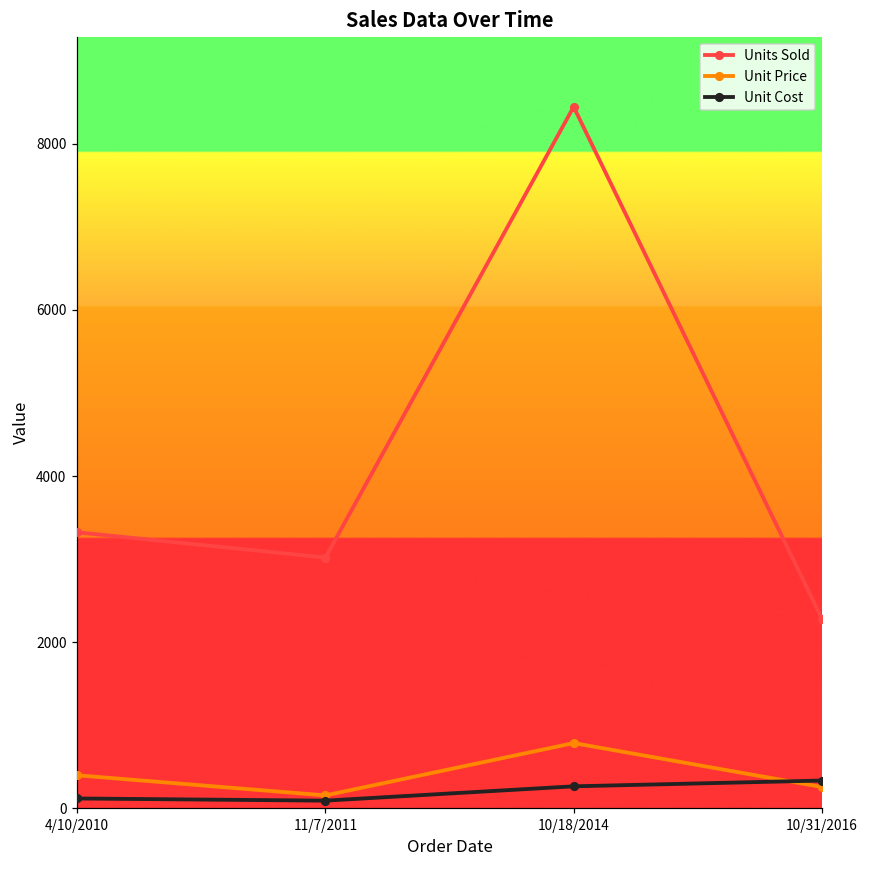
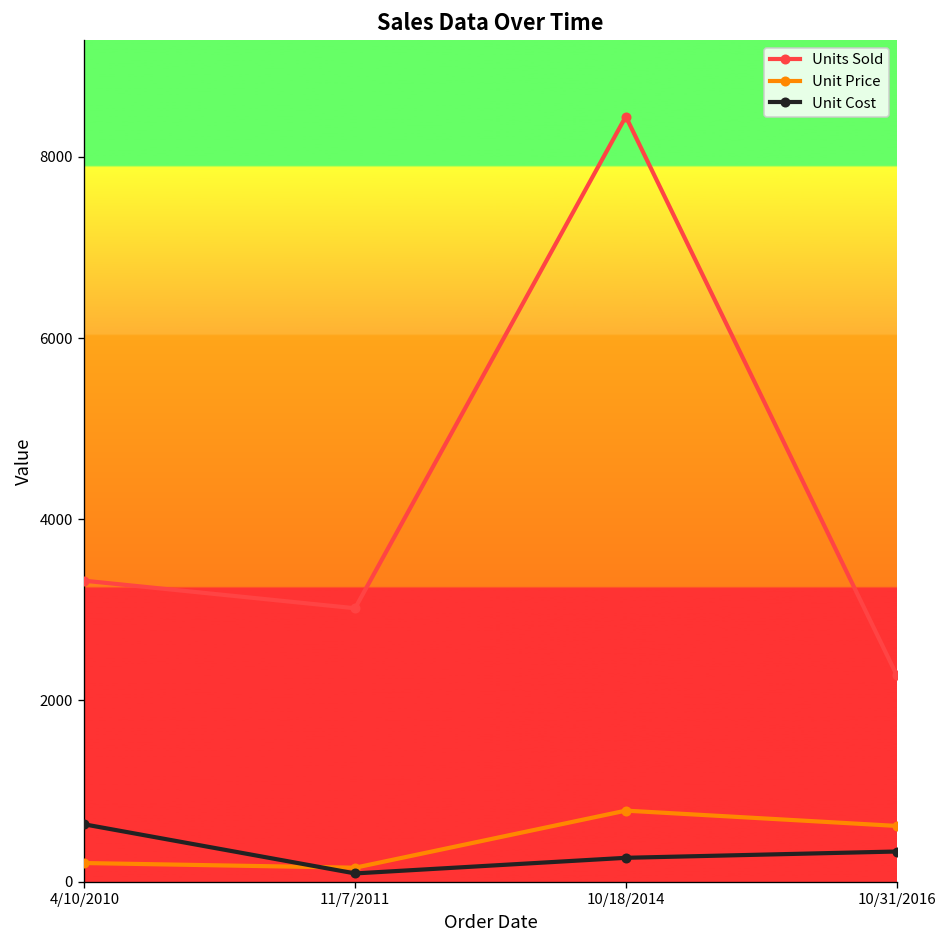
  {
    "Units Sold": {
      "4/10/2010": 3300,
      "11/7/2011": 3000,
      "10/18/2014": 8400,
      "10/31/2016": 2300
    },
    "Unit Price": {
-     "4/10/2010": 400,
+     "4/10/2010": 200,
      "11/7/2011": 200,
      "10/18/2014": 800,
-     "10/31/2016": 300
+     "10/31/2016": 600
    },
    "Unit Cost": {
-     "4/10/2010": 100,
+     "4/10/2010": 600,
      "11/7/2011": 100,
      "10/18/2014": 300,
      "10/31/2016": 300
    }
  }
